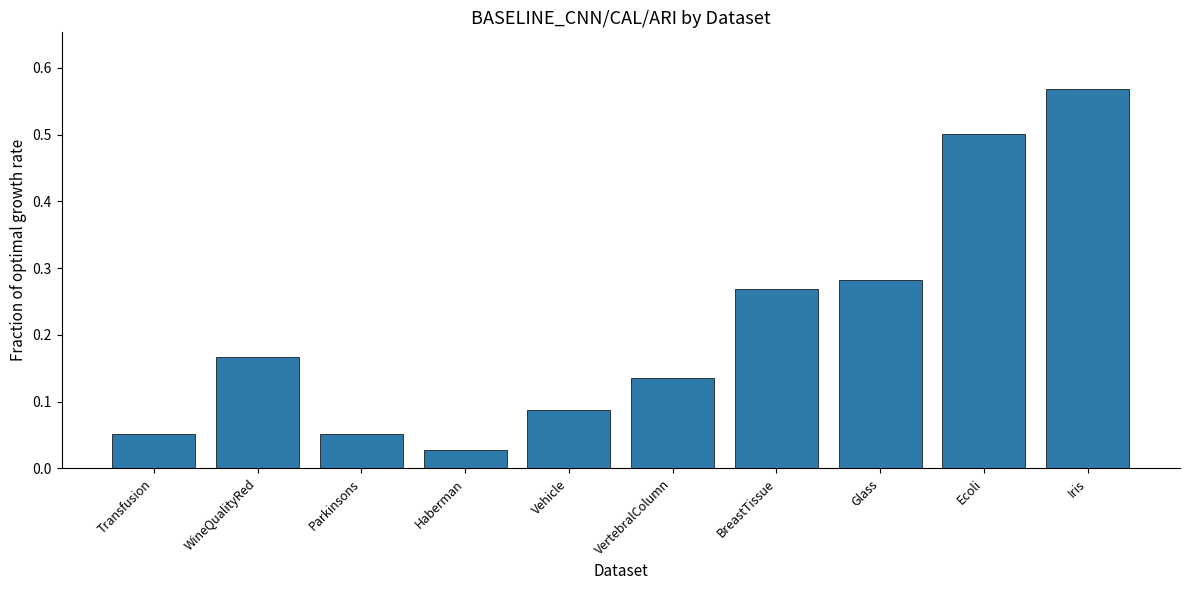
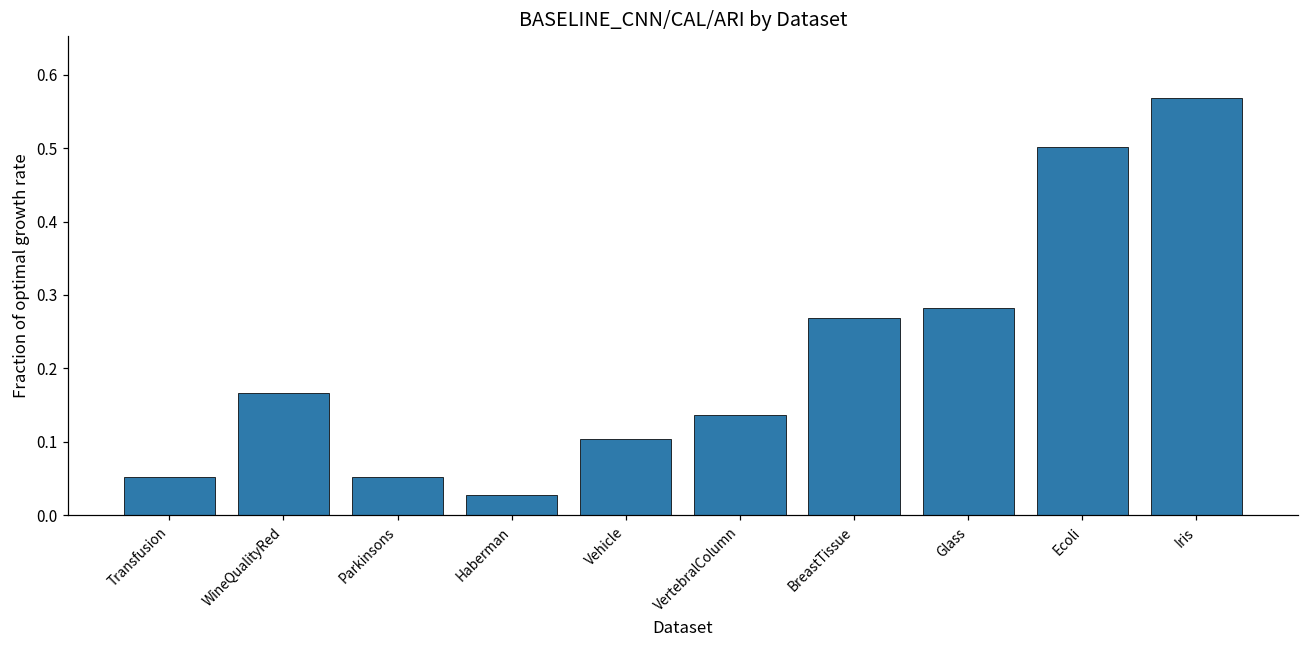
  {
    "Transfusion": 0.05,
    "WineQualityRed": 0.17,
    "Parkinsons": 0.05,
    "Haberman": 0.03,
-   "Vehicle": 0.09,
+   "Vehicle": 0.10,
    "VertebralColumn": 0.14,
    "BreastTissue": 0.27,
    "Glass": 0.28,
    "Ecoli": 0.50,
    "Iris": 0.57
  }
